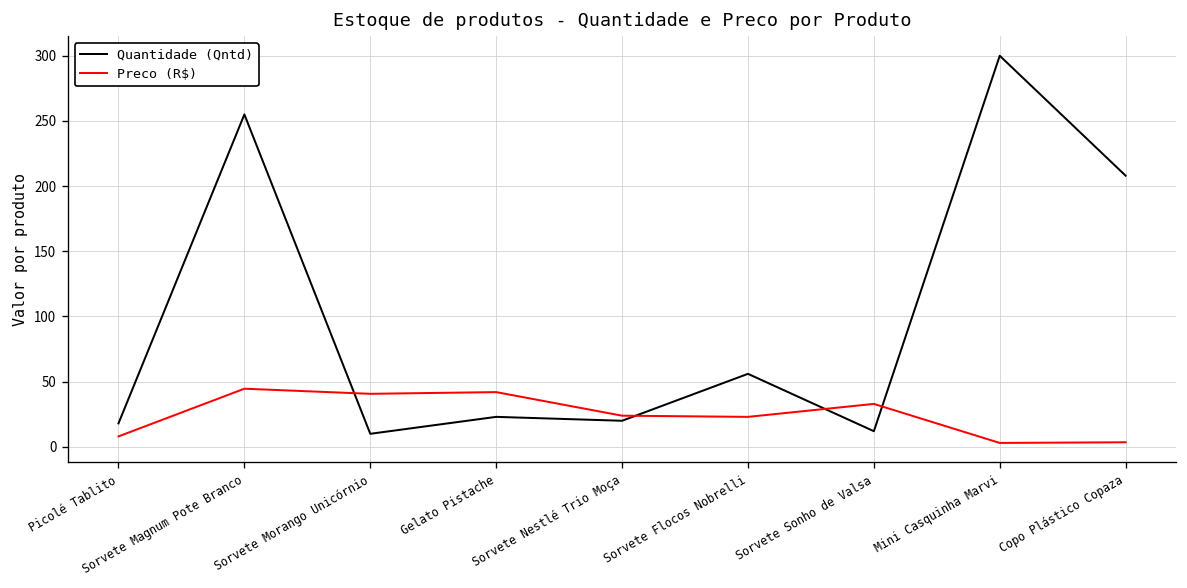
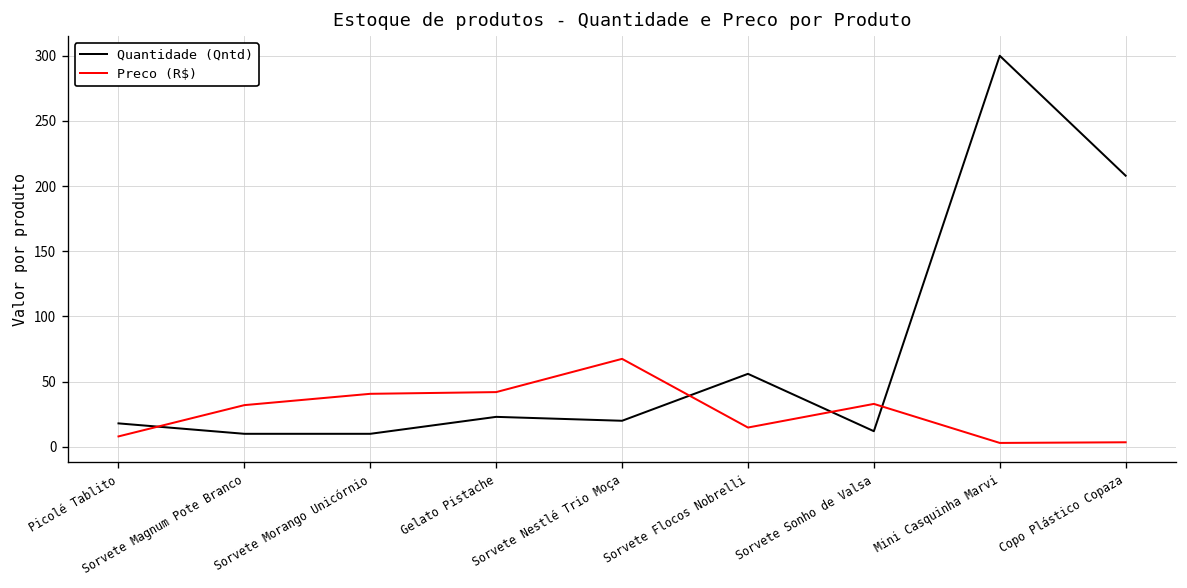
  {
    "Quantidade (Qntd)": {
      "Picolé Tablito": 18,
-     "Sorvete Magnum Pote Branco": 255,
+     "Sorvete Magnum Pote Branco": 10,
      "Sorvete Morango Unicórnio": 10,
      "Gelato Pistache": 23,
      "Sorvete Nestlé Trio Moça": 20,
      "Sorvete Flocos Nobrelli": 56,
      "Sorvete Sonho de Valsa": 12,
      "Mini Casquinha Marvi": 300,
      "Copo Plástico Copaza": 208
    },
    "Preco (R$)": {
      "Picolé Tablito": 8,
-     "Sorvete Magnum Pote Branco": 45,
+     "Sorvete Magnum Pote Branco": 32,
      "Sorvete Morango Unicórnio": 41,
      "Gelato Pistache": 42,
-     "Sorvete Nestlé Trio Moça": 24,
-     "Sorvete Flocos Nobrelli": 23,
+     "Sorvete Nestlé Trio Moça": 68,
+     "Sorvete Flocos Nobrelli": 15,
      "Sorvete Sonho de Valsa": 33,
      "Mini Casquinha Marvi": 3,
      "Copo Plástico Copaza": 4
    }
  }
